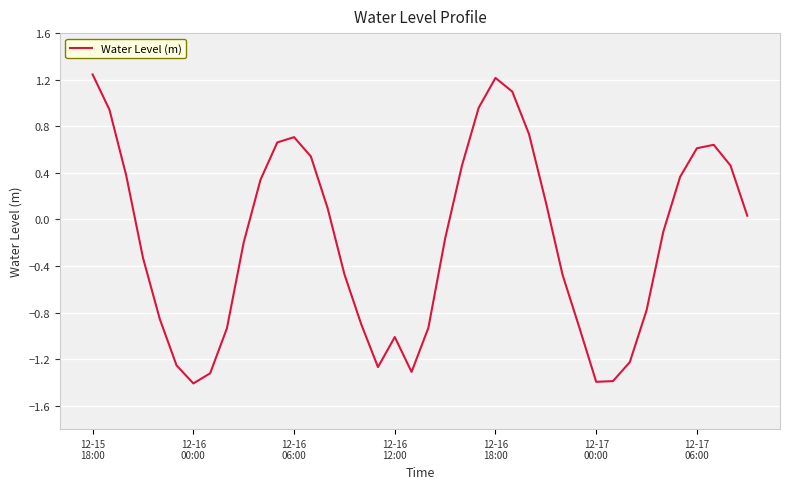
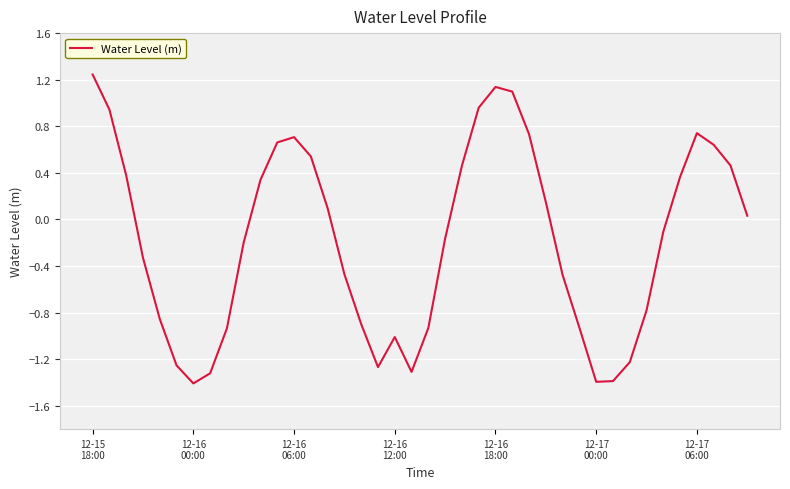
  {
    "12-15 18:00": 1.24,
    "12-16 00:00": -1.41,
    "12-16 06:00": 0.71,
    "12-16 12:00": -1.01,
-   "12-16 18:00": 1.22,
+   "12-16 18:00": 1.14,
    "12-17 00:00": -1.39,
-   "12-17 06:00": 0.61
+   "12-17 06:00": 0.74
  }
